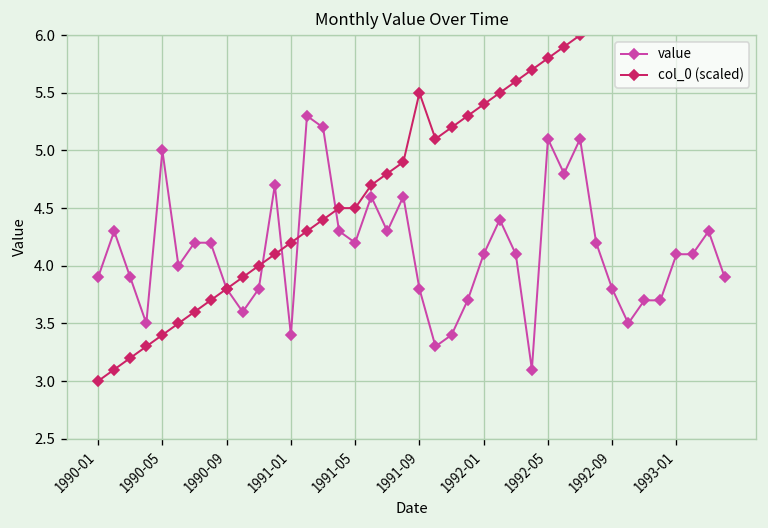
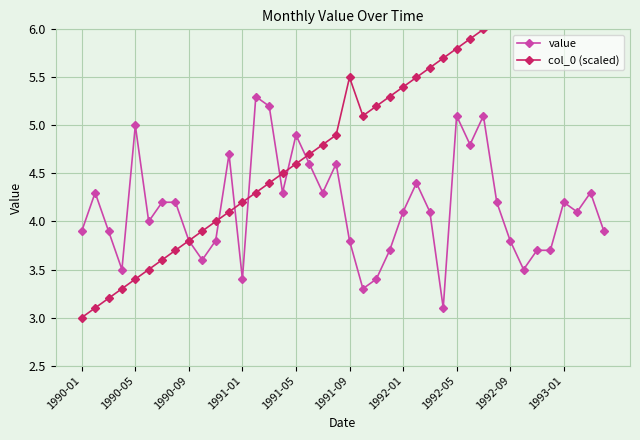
  {
    "value": {
      "1990-01": 3.9,
      "1990-05": 5.0,
      "1991-01": 3.4,
-     "1991-05": 4.2,
+     "1991-05": 4.9,
      "1991-09": 3.8,
      "1992-01": 4.1,
      "1992-05": 5.1,
      "1992-09": 3.8,
-     "1993-01": 4.1
+     "1993-01": 4.2
    },
    "col_0 (scaled)": {
      "1990-01": 3.0,
      "1990-05": 3.4,
      "1991-01": 4.2,
-     "1991-05": 4.5,
+     "1991-05": 4.6,
      "1991-09": 5.5,
      "1992-01": 5.4,
      "1992-05": 5.8
    }
  }
